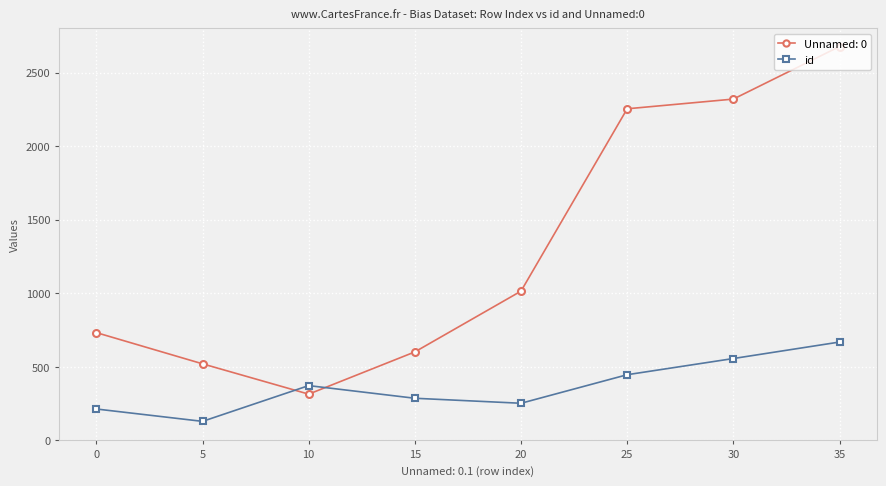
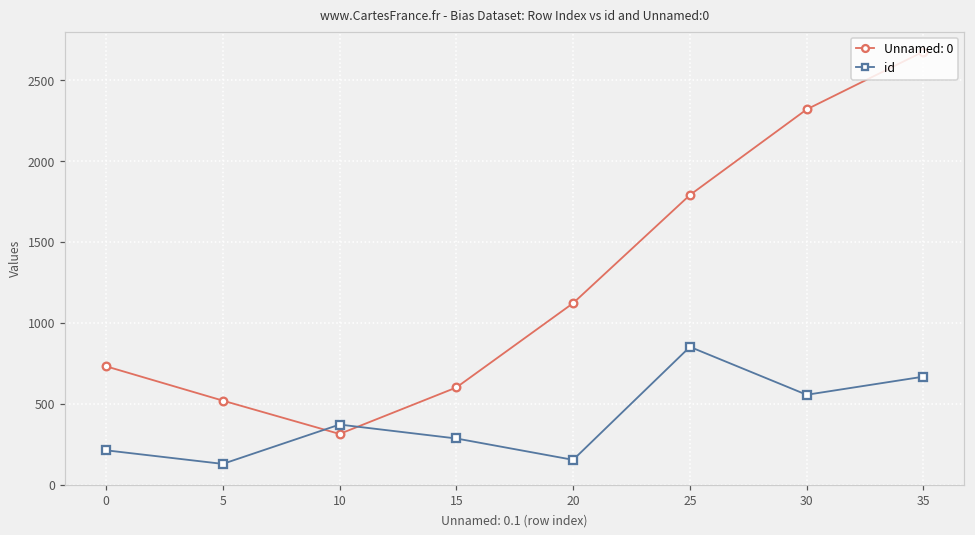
  {
    "Unnamed: 0": {
      "0": 730,
      "5": 520,
      "10": 320,
      "15": 600,
-     "20": 1020,
-     "25": 2250,
+     "20": 1120,
+     "25": 1790,
      "30": 2320
    },
    "id": {
      "0": 210,
      "5": 130,
      "10": 370,
      "15": 290,
-     "20": 250,
-     "25": 450,
+     "20": 160,
+     "25": 850,
      "30": 560,
      "35": 670
    }
  }
